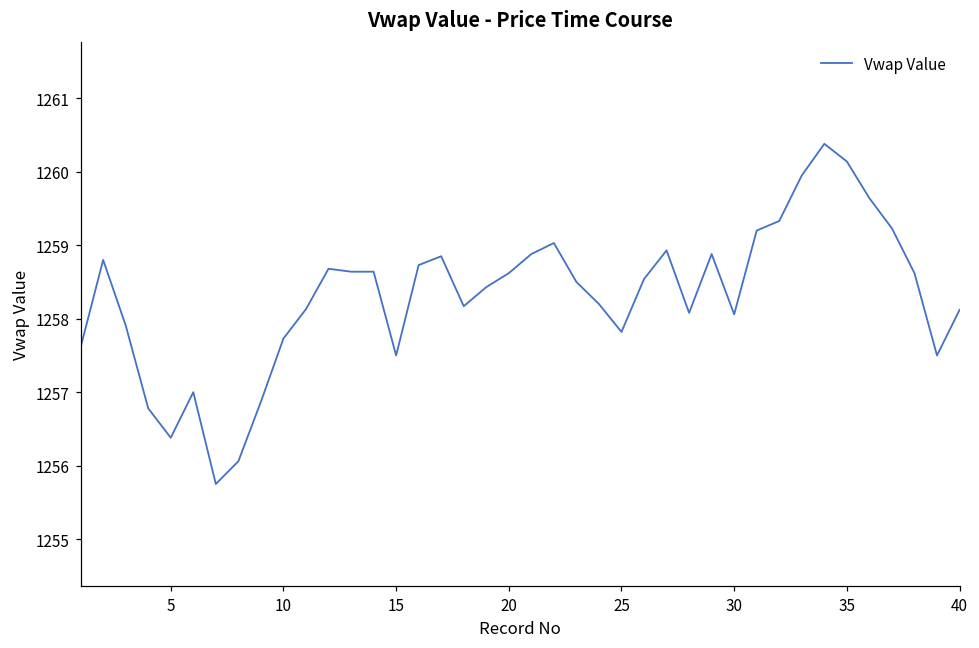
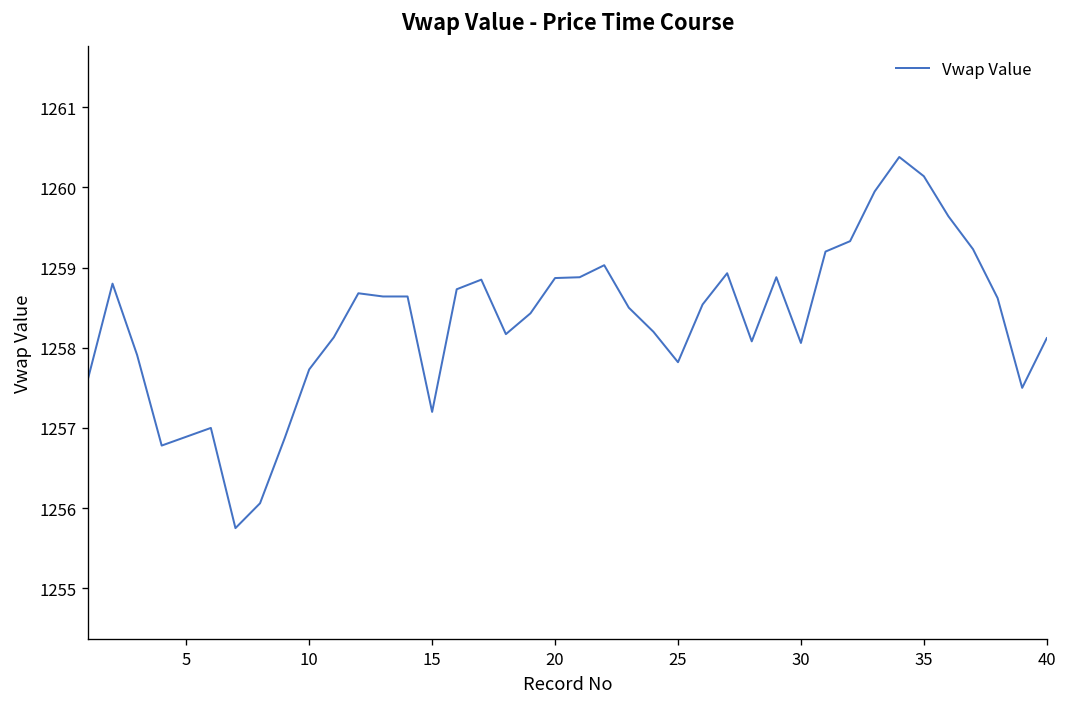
  {
-   "5": 1256.4,
+   "5": 1256.9,
    "10": 1257.7,
-   "15": 1257.5,
-   "20": 1258.6,
+   "15": 1257.2,
+   "20": 1258.9,
    "25": 1257.8,
    "30": 1258.1,
    "35": 1260.1,
    "40": 1258.1
  }
